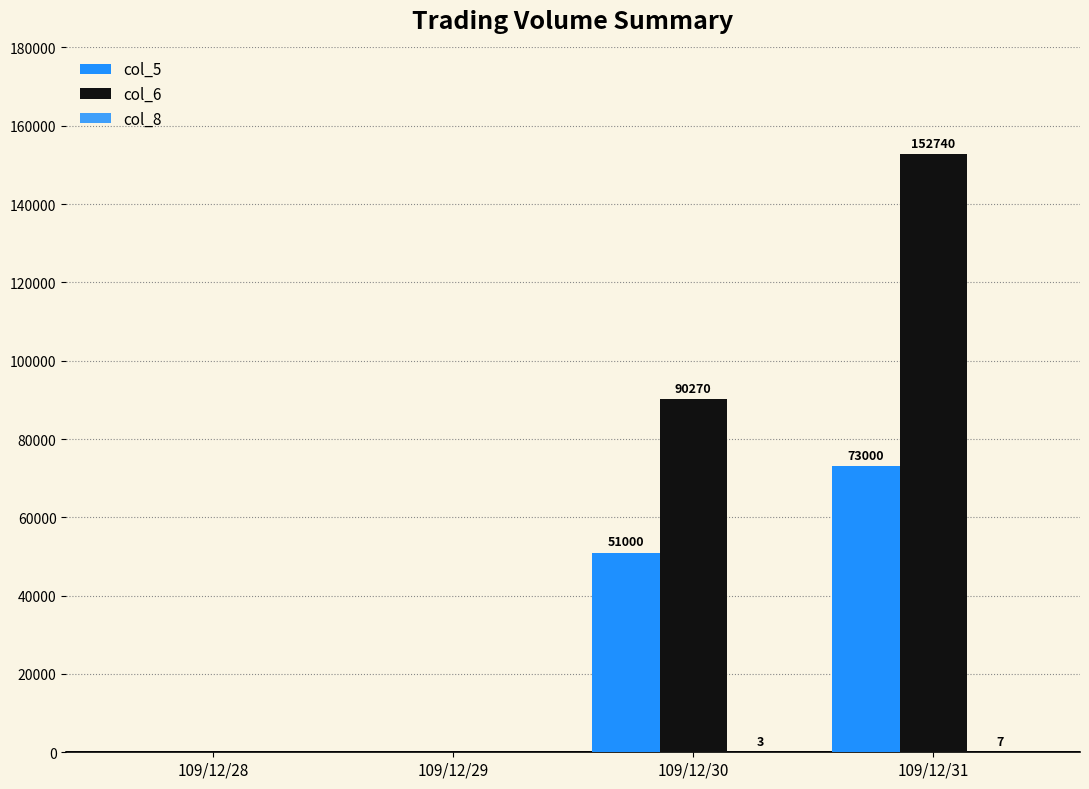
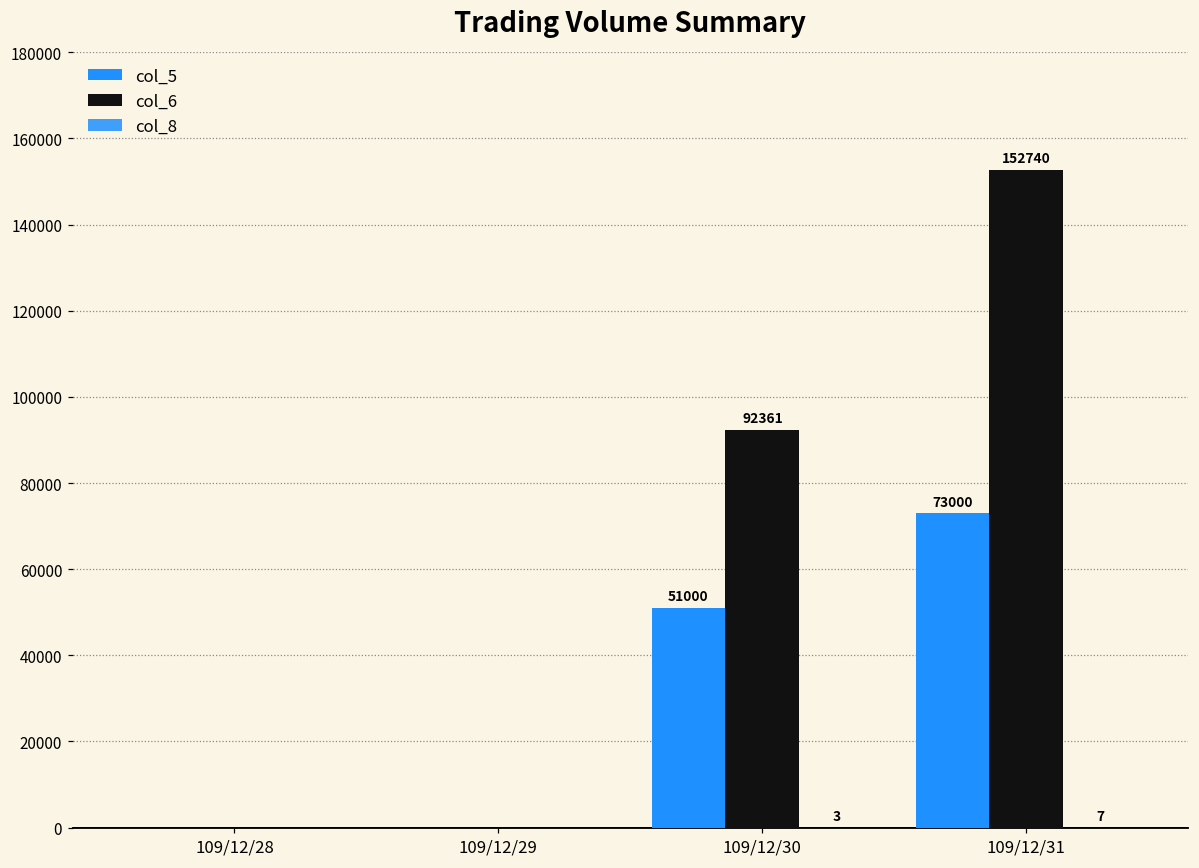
  {
    "col_6": {
-     "109/12/30": 90270,
+     "109/12/30": 92361,
      "109/12/31": 152740
    }
  }
